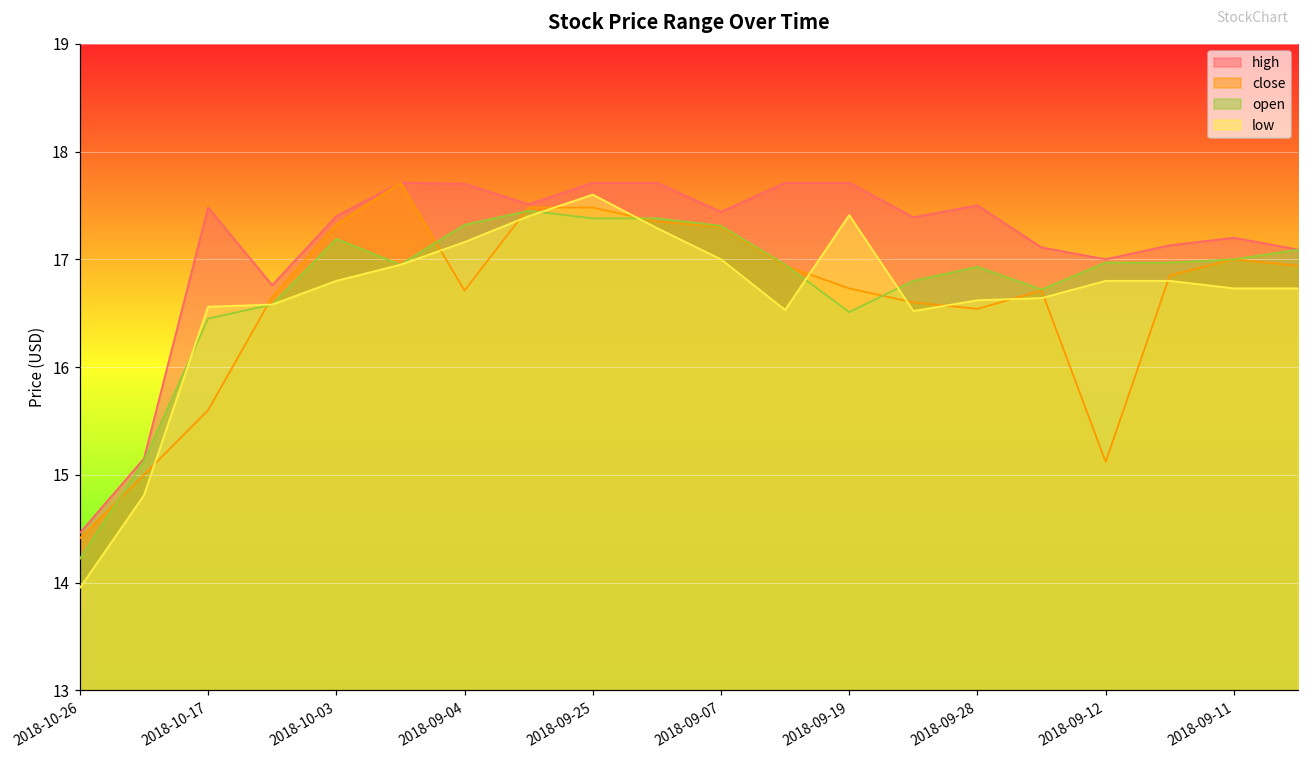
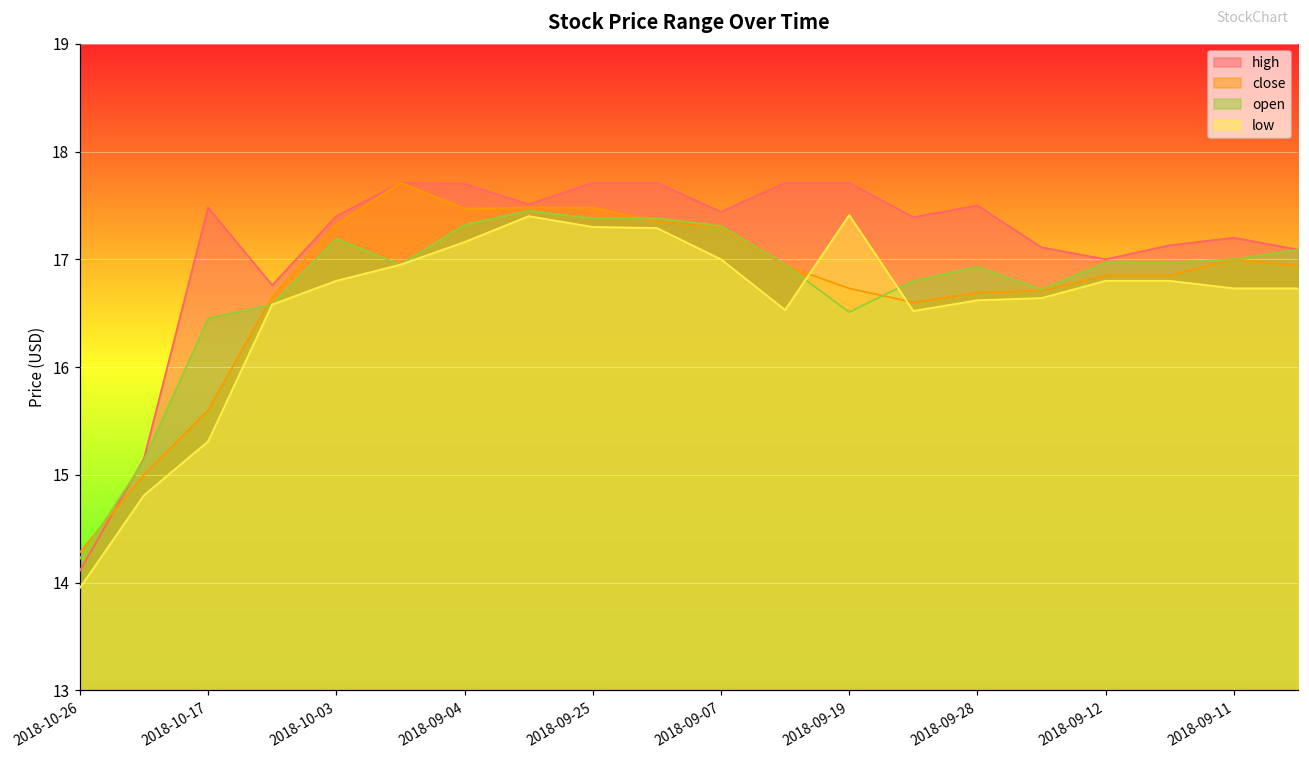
  {
    "high": {
-     "2018-10-26": 14.5,
+     "2018-10-26": 14.1,
      "2018-10-17": 17.5,
      "2018-10-03": 17.4,
      "2018-09-04": 17.7,
      "2018-09-25": 17.7,
      "2018-09-07": 17.4,
      "2018-09-19": 17.7,
      "2018-09-28": 17.5,
      "2018-09-12": 17.0,
      "2018-09-11": 17.2
    },
    "close": {
-     "2018-10-26": 14.4,
+     "2018-10-26": 14.3,
      "2018-10-17": 15.6,
      "2018-10-03": 17.3,
-     "2018-09-04": 16.7,
+     "2018-09-04": 17.5,
      "2018-09-25": 17.5,
      "2018-09-19": 16.7,
-     "2018-09-28": 16.5,
-     "2018-09-12": 15.1
+     "2018-09-28": 16.7,
+     "2018-09-12": 16.9
    },
    "open": {
      "2018-10-26": 14.2,
      "2018-10-17": 16.5,
      "2018-10-03": 17.2,
      "2018-09-04": 17.3,
      "2018-09-25": 17.4,
      "2018-09-19": 16.5,
      "2018-09-28": 16.9,
      "2018-09-12": 17.0
    },
    "low": {
      "2018-10-26": 14.0,
-     "2018-10-17": 16.6,
+     "2018-10-17": 15.3,
      "2018-10-03": 16.8,
      "2018-09-04": 17.2,
-     "2018-09-25": 17.6,
+     "2018-09-25": 17.3,
      "2018-09-07": 17.0,
      "2018-09-19": 17.4,
      "2018-09-28": 16.6,
      "2018-09-12": 16.8,
      "2018-09-11": 16.7
    }
  }
